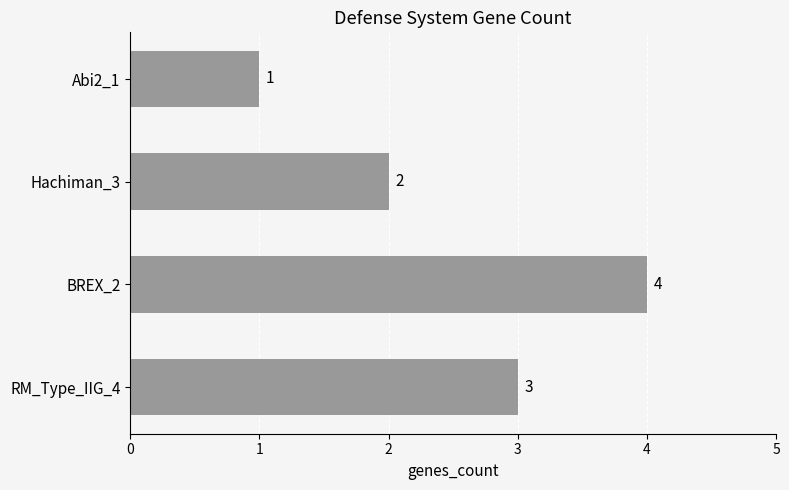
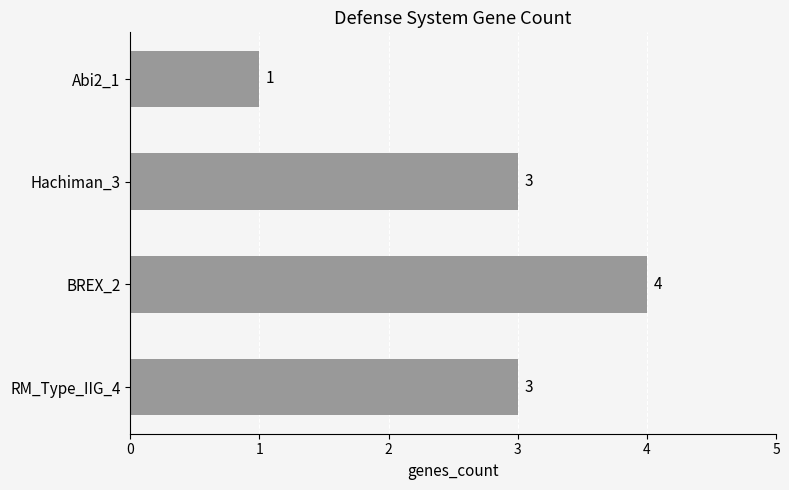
  {
    "Abi2_1": 1,
-   "Hachiman_3": 2,
+   "Hachiman_3": 3,
    "BREX_2": 4,
    "RM_Type_IIG_4": 3
  }
